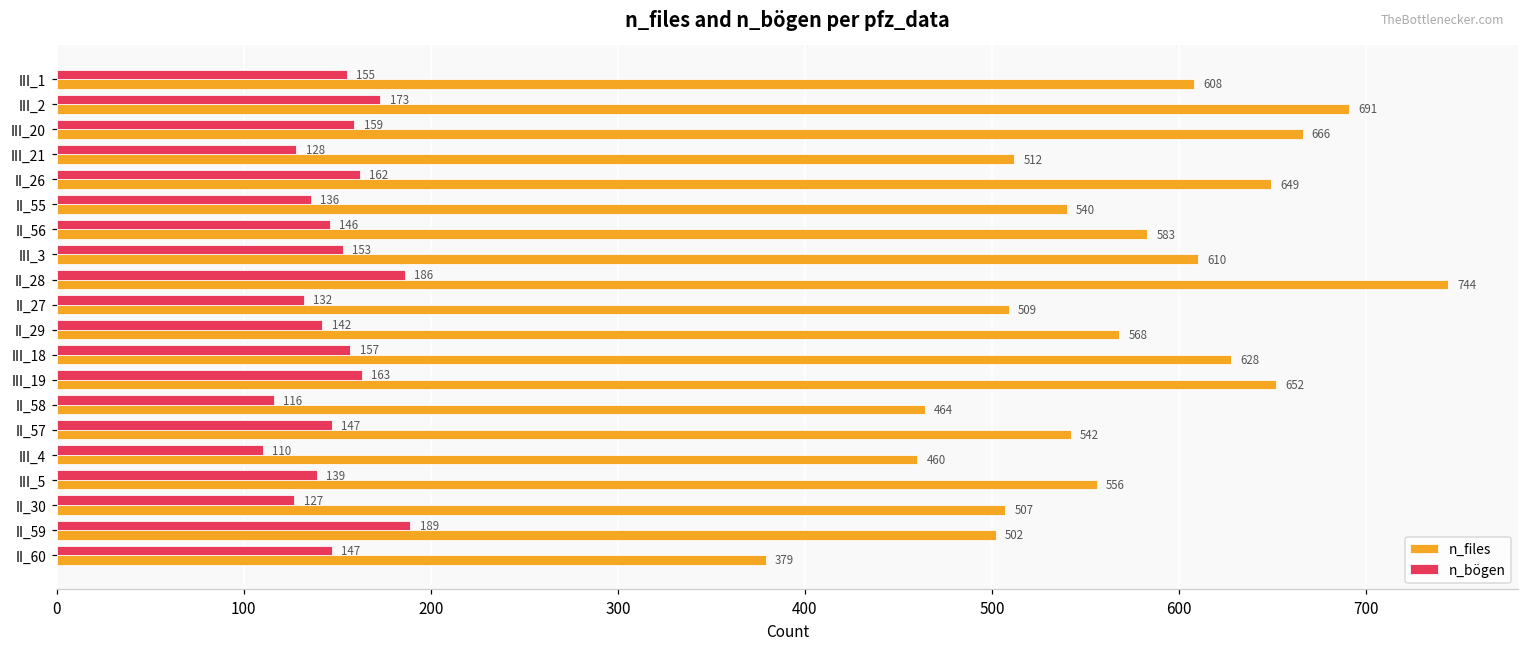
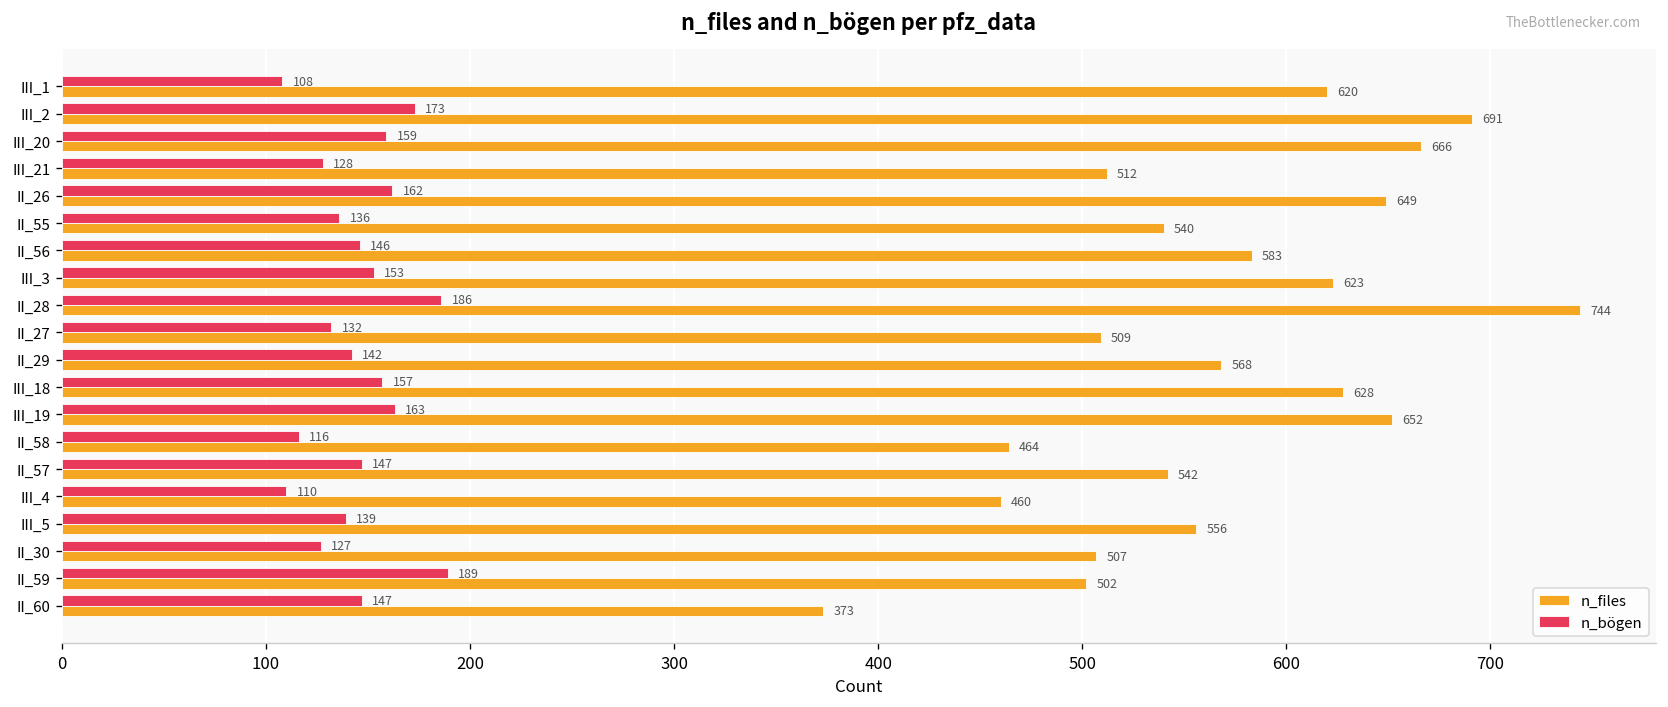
  {
    "n_files": {
-     "III_1": 608,
+     "III_1": 620,
      "III_2": 691,
      "III_20": 666,
      "III_21": 512,
      "II_26": 649,
      "II_55": 540,
      "II_56": 583,
-     "III_3": 610,
+     "III_3": 623,
      "II_28": 744,
      "II_27": 509,
      "II_29": 568,
      "III_18": 628,
      "III_19": 652,
      "II_58": 464,
      "II_57": 542,
      "III_4": 460,
      "III_5": 556,
      "II_30": 507,
      "II_59": 502,
-     "II_60": 379
+     "II_60": 373
    },
    "n_bögen": {
-     "III_1": 155,
+     "III_1": 108,
      "III_2": 173,
      "III_20": 159,
      "III_21": 128,
      "II_26": 162,
      "II_55": 136,
      "II_56": 146,
      "III_3": 153,
      "II_28": 186,
      "II_27": 132,
      "II_29": 142,
      "III_18": 157,
      "III_19": 163,
      "II_58": 116,
      "II_57": 147,
      "III_4": 110,
      "III_5": 139,
      "II_30": 127,
      "II_59": 189,
      "II_60": 147
    }
  }
